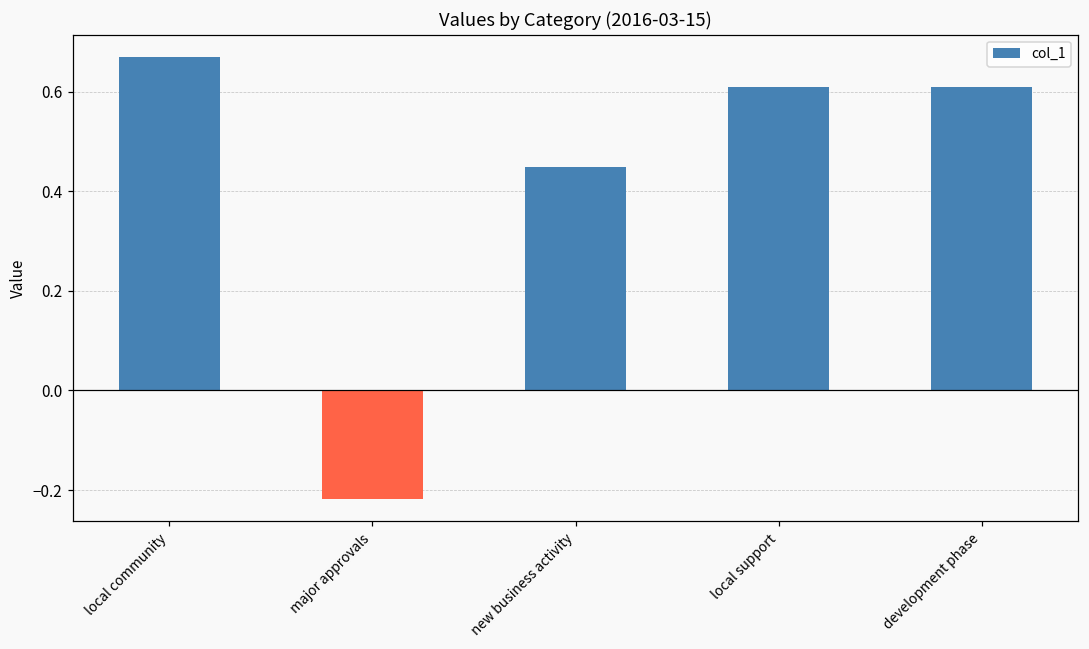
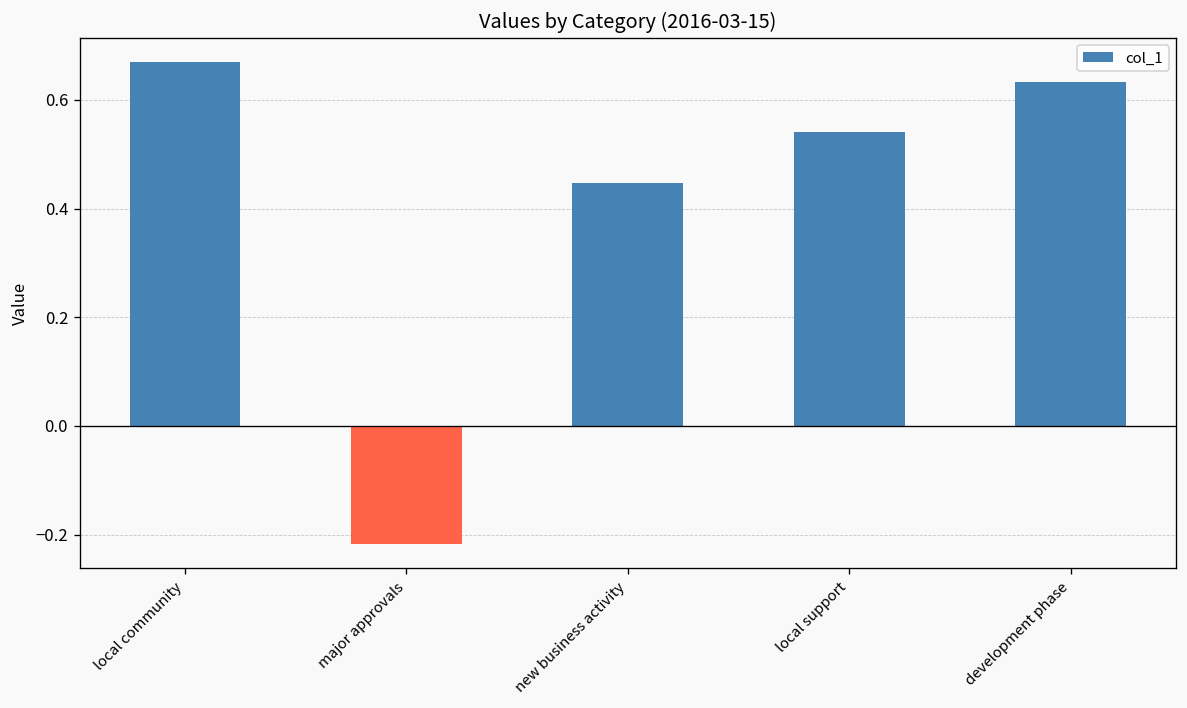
  {
    "local community": 0.67,
    "major approvals": -0.22,
    "new business activity": 0.45,
-   "local support": 0.61,
-   "development phase": 0.61
+   "local support": 0.54,
+   "development phase": 0.63
  }
